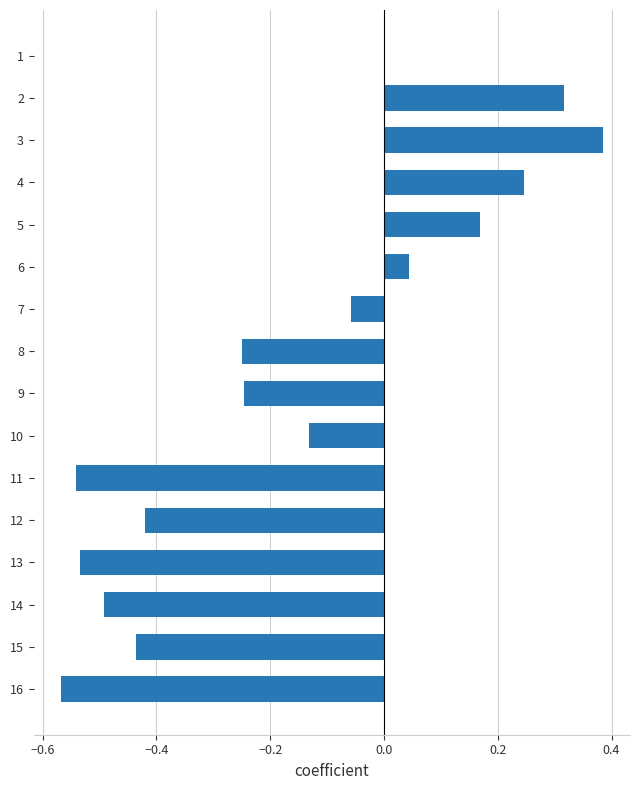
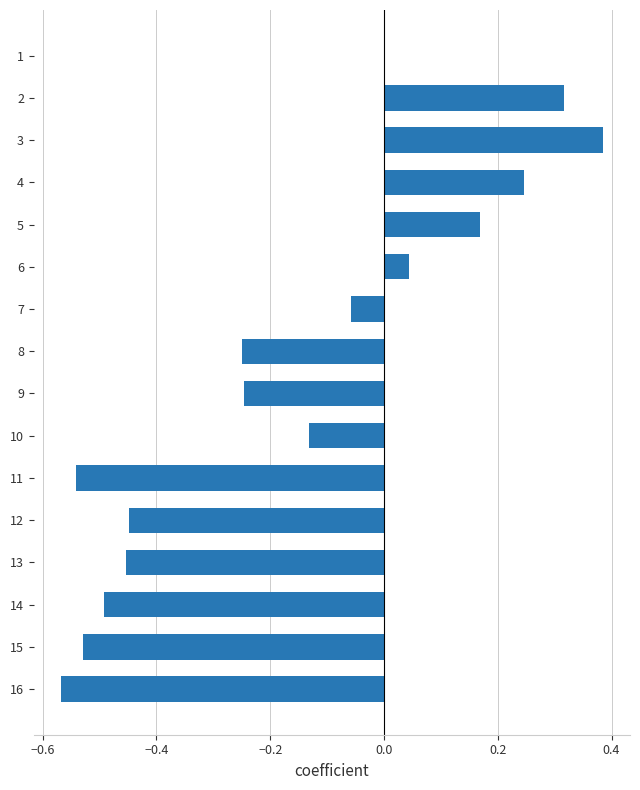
  {
    "1": 0.00,
    "2": 0.32,
    "3": 0.38,
    "4": 0.25,
    "5": 0.17,
    "6": 0.04,
    "7": -0.06,
    "8": -0.25,
    "9": -0.25,
    "10": -0.13,
    "11": -0.54,
-   "12": -0.42,
-   "13": -0.53,
+   "12": -0.45,
+   "13": -0.45,
    "14": -0.49,
-   "15": -0.44,
+   "15": -0.53,
    "16": -0.57
  }
